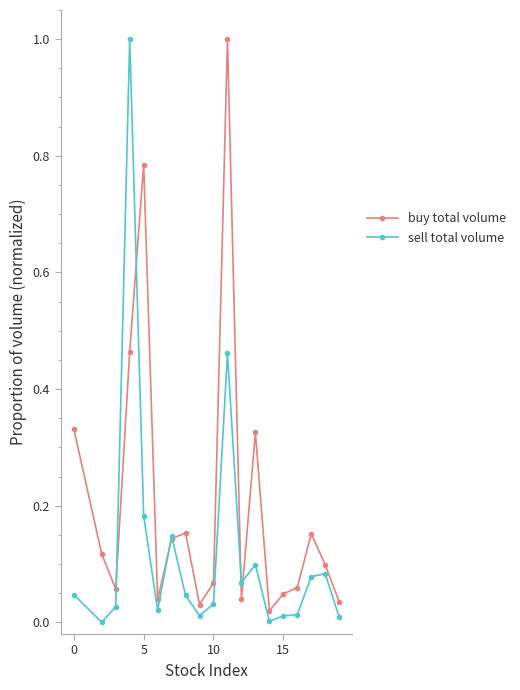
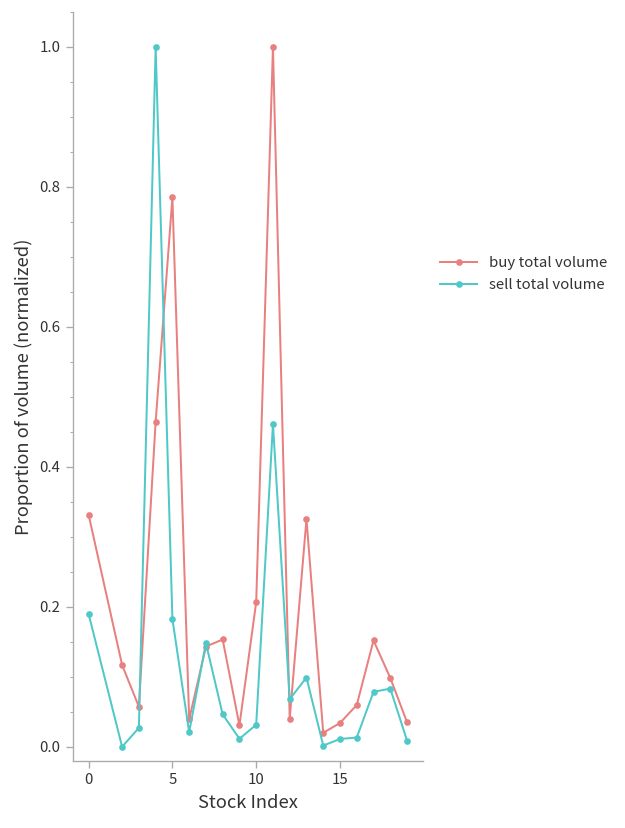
  {
    "buy total volume": {
      "0": 0.33,
      "5": 0.78,
-     "10": 0.07,
-     "15": 0.05
+     "10": 0.21,
+     "15": 0.03
    },
    "sell total volume": {
-     "0": 0.05,
+     "0": 0.19,
      "5": 0.18,
      "10": 0.03,
      "15": 0.01
    }
  }
